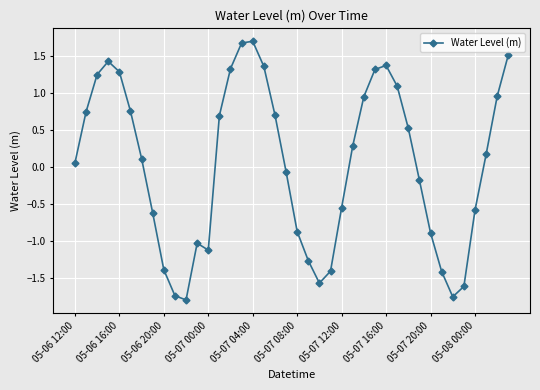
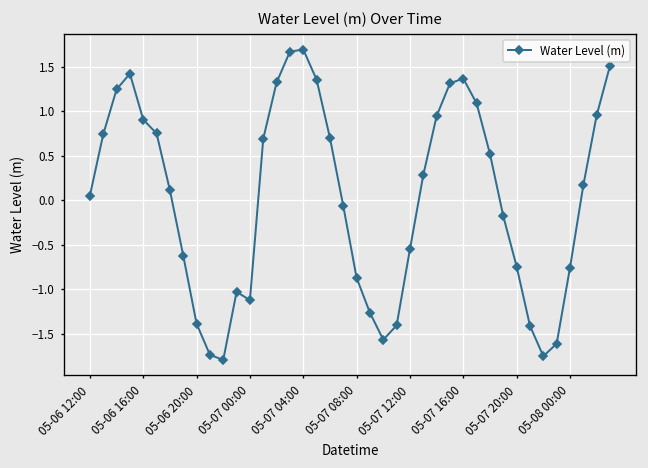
  {
    "05-06 12:00": 0.1,
-   "05-06 16:00": 1.3,
+   "05-06 16:00": 0.9,
    "05-06 20:00": -1.4,
    "05-07 00:00": -1.1,
    "05-07 04:00": 1.7,
    "05-07 08:00": -0.9,
    "05-07 12:00": -0.5,
    "05-07 16:00": 1.4,
-   "05-07 20:00": -0.9,
-   "05-08 00:00": -0.6
+   "05-07 20:00": -0.7,
+   "05-08 00:00": -0.8
  }
